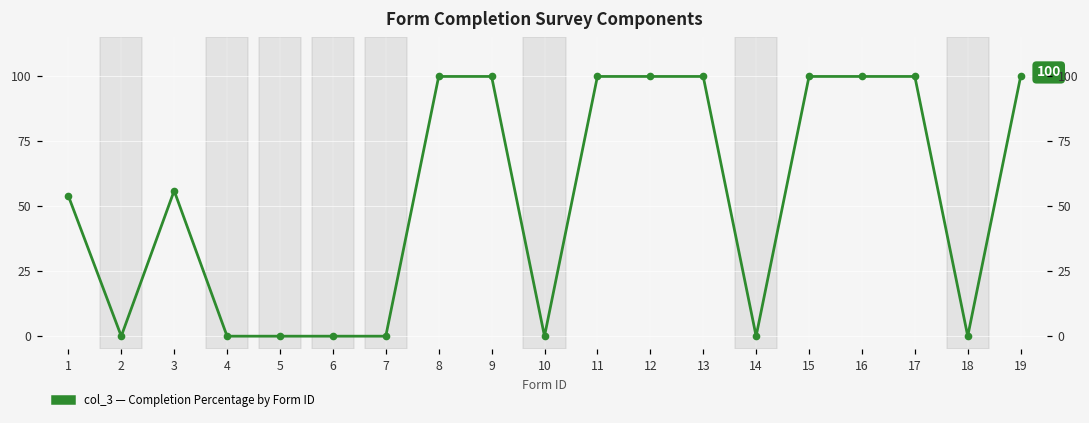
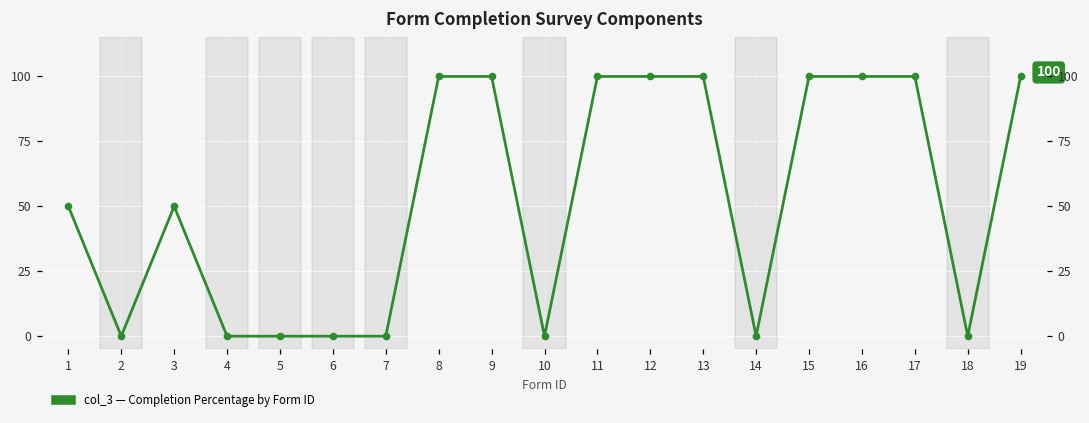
  {
-   "1": 54,
+   "1": 50,
    "2": 0,
-   "3": 56,
+   "3": 50,
    "4": 0,
    "5": 0,
    "6": 0,
    "7": 0,
    "8": 100,
    "9": 100,
    "10": 0,
    "11": 100,
    "12": 100,
    "13": 100,
    "14": 0,
    "15": 100,
    "16": 100,
    "17": 100,
    "18": 0
  }
